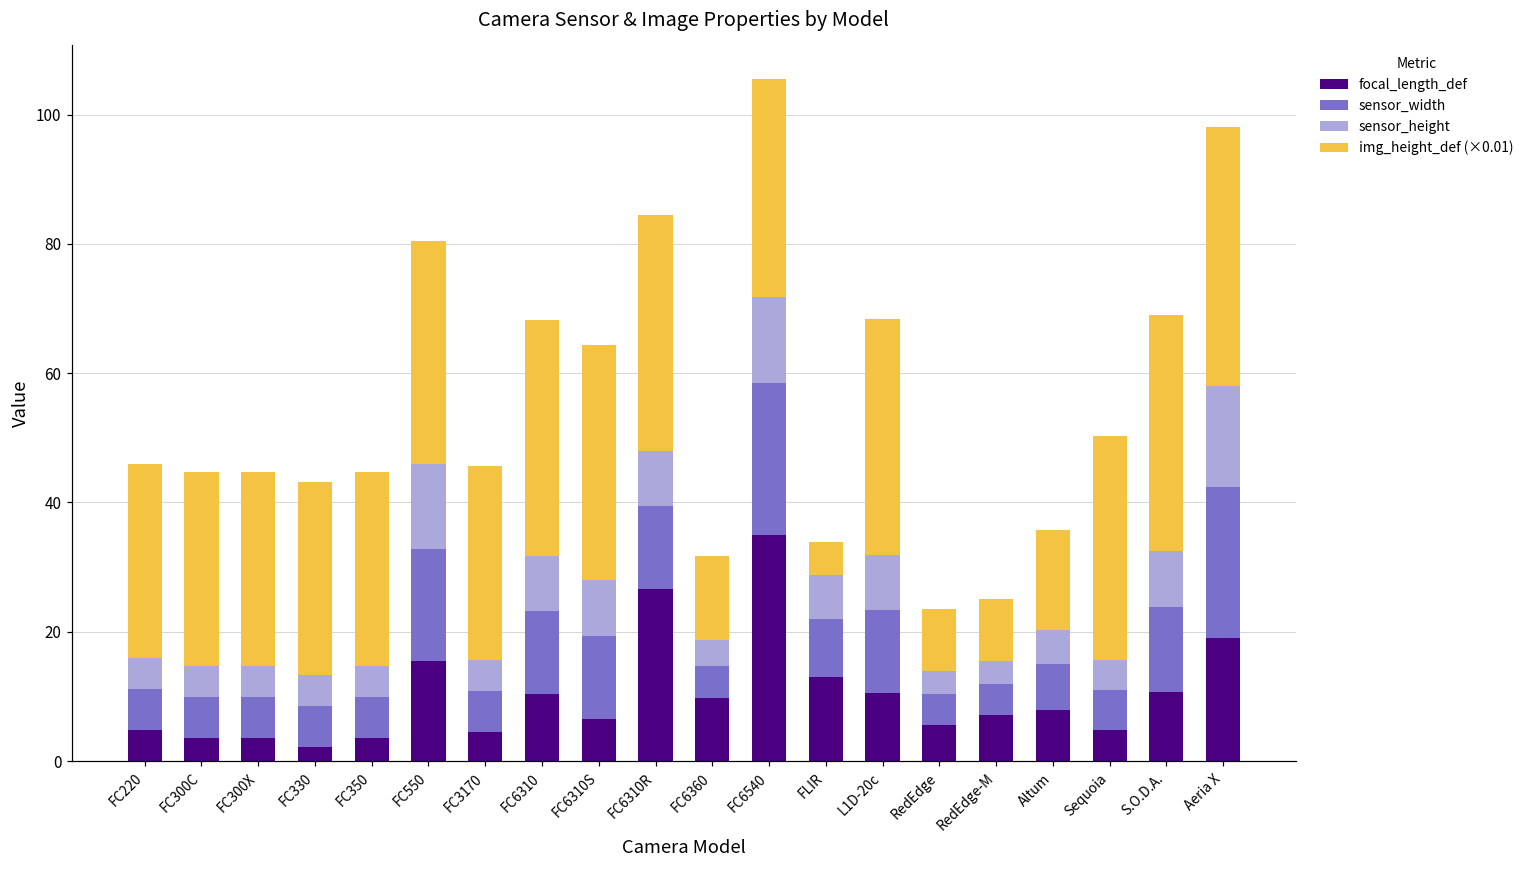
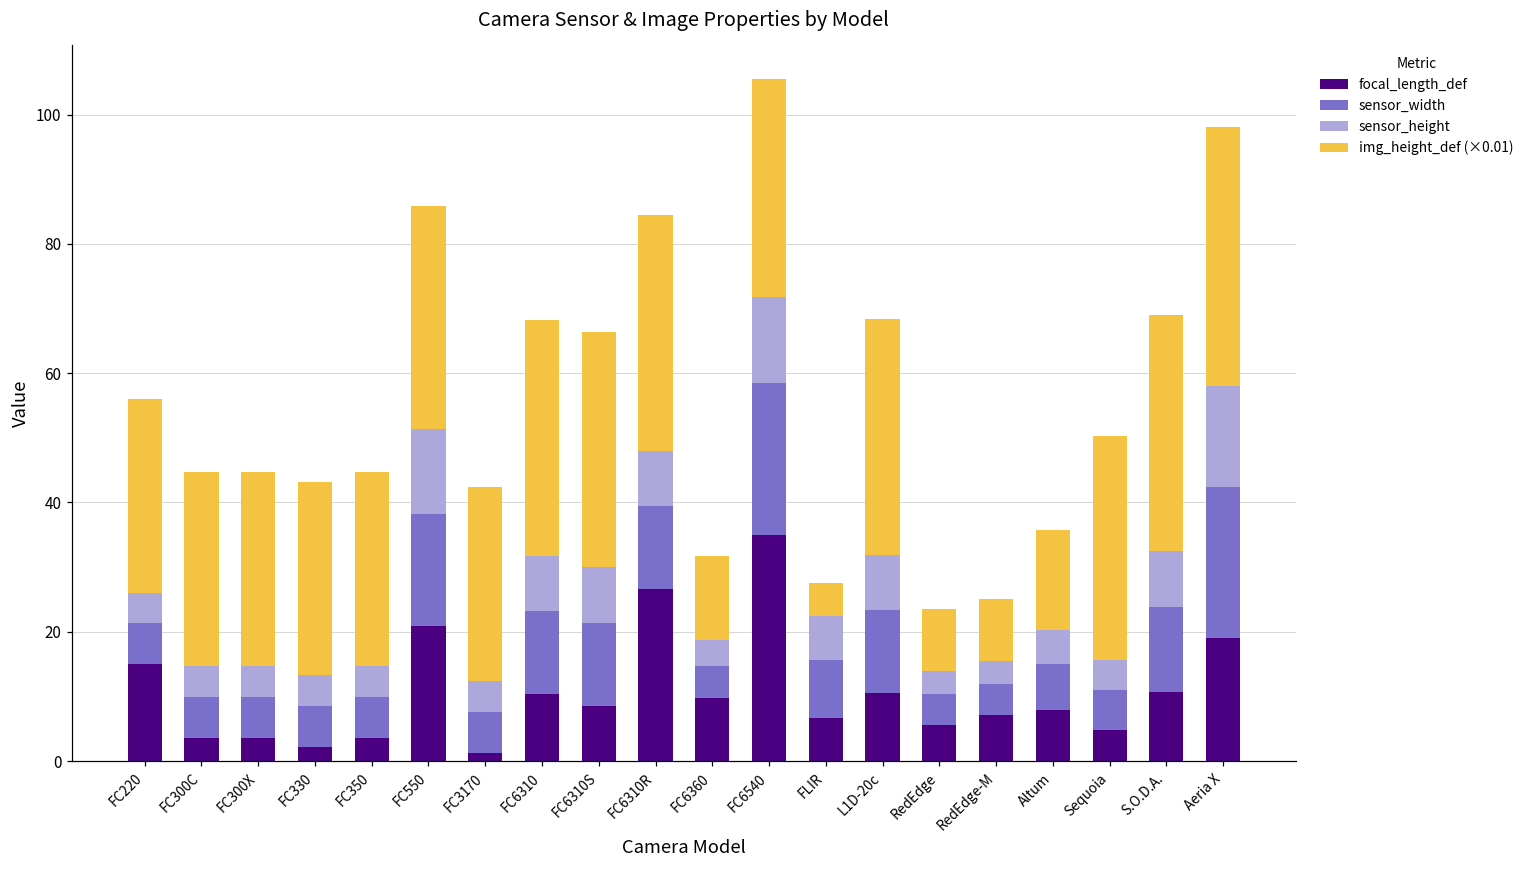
  {
    "focal_length_def": {
-     "FC220": 5,
+     "FC220": 15,
      "FC300C": 4,
      "FC300X": 4,
      "FC330": 2,
      "FC350": 4,
-     "FC550": 15,
-     "FC3170": 5,
+     "FC550": 21,
+     "FC3170": 1,
      "FC6310": 10,
-     "FC6310S": 7,
+     "FC6310S": 9,
      "FC6310R": 27,
      "FC6360": 10,
      "FC6540": 35,
-     "FLIR": 13,
+     "FLIR": 7,
      "L1D-20c": 10,
      "RedEdge": 6,
      "RedEdge-M": 7,
      "Altum": 8,
      "Sequoia": 5,
      "S.O.D.A.": 11,
      "Aeria X": 19
    },
    "sensor_width": {
      "FC220": 6,
      "FC300C": 6,
      "FC300X": 6,
      "FC330": 6,
      "FC350": 6,
      "FC550": 17,
      "FC3170": 6,
      "FC6310": 13,
      "FC6310S": 13,
      "FC6310R": 13,
      "FC6360": 5,
      "FC6540": 24,
      "FLIR": 9,
      "L1D-20c": 13,
      "RedEdge": 5,
      "RedEdge-M": 5,
      "Altum": 7,
      "Sequoia": 6,
      "S.O.D.A.": 13,
      "Aeria X": 23
    },
    "sensor_height": {
      "FC220": 5,
      "FC300C": 5,
      "FC300X": 5,
      "FC330": 5,
      "FC350": 5,
      "FC550": 13,
      "FC3170": 5,
      "FC6310": 9,
      "FC6310S": 9,
      "FC6310R": 9,
      "FC6360": 4,
      "FC6540": 13,
      "FLIR": 7,
      "L1D-20c": 9,
      "RedEdge": 4,
      "RedEdge-M": 4,
      "Altum": 5,
      "Sequoia": 5,
      "S.O.D.A.": 9,
      "Aeria X": 16
    },
    "img_height_def (×0.01)": {
      "FC220": 30,
      "FC300C": 30,
      "FC300X": 30,
      "FC330": 30,
      "FC350": 30,
      "FC550": 35,
      "FC3170": 30,
      "FC6310": 36,
      "FC6310S": 36,
      "FC6310R": 36,
      "FC6360": 13,
      "FC6540": 34,
      "FLIR": 5,
      "L1D-20c": 36,
      "RedEdge": 10,
      "RedEdge-M": 10,
      "Altum": 15,
      "Sequoia": 35,
      "S.O.D.A.": 36,
      "Aeria X": 40
    }
  }
